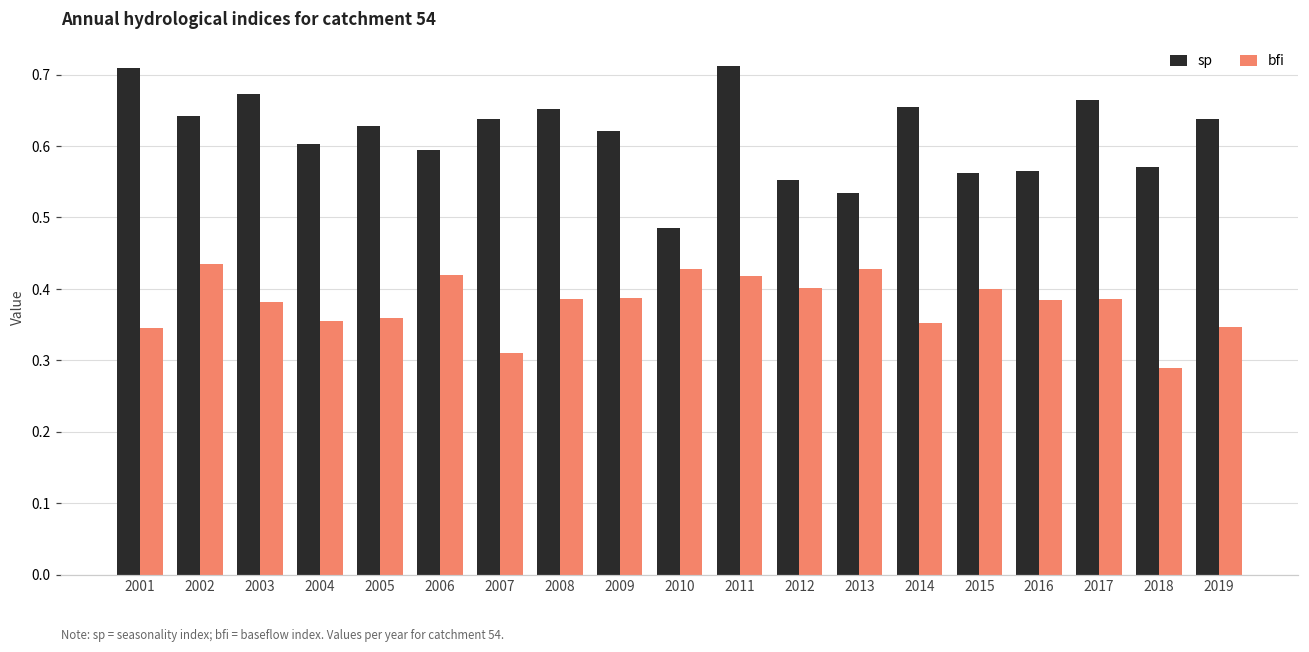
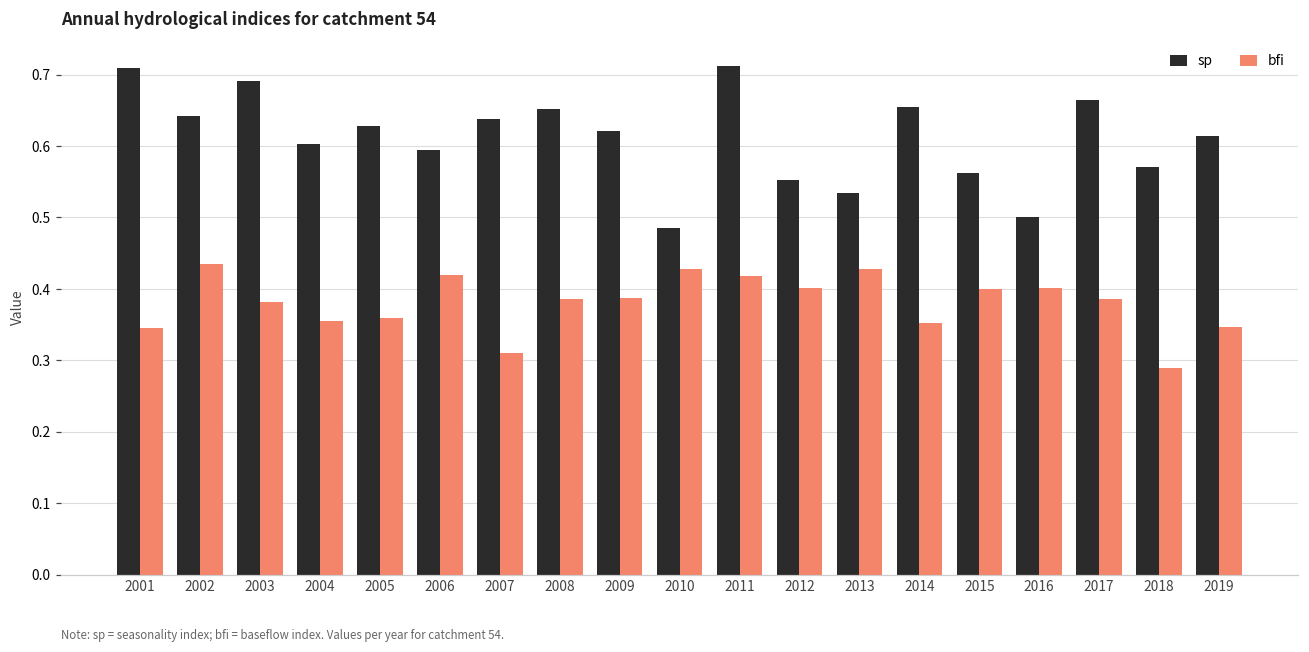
  {
    "sp": {
      "2001": 0.71,
      "2002": 0.64,
-     "2003": 0.67,
+     "2003": 0.69,
      "2004": 0.60,
      "2005": 0.63,
      "2006": 0.59,
      "2007": 0.64,
      "2008": 0.65,
      "2009": 0.62,
      "2010": 0.48,
      "2011": 0.71,
      "2012": 0.55,
      "2013": 0.53,
      "2014": 0.66,
      "2015": 0.56,
-     "2016": 0.56,
+     "2016": 0.50,
      "2017": 0.66,
      "2018": 0.57,
-     "2019": 0.64
+     "2019": 0.61
    },
    "bfi": {
      "2001": 0.34,
      "2002": 0.43,
      "2003": 0.38,
      "2004": 0.35,
      "2005": 0.36,
      "2006": 0.42,
      "2007": 0.31,
      "2008": 0.39,
      "2009": 0.39,
      "2010": 0.43,
      "2011": 0.42,
      "2012": 0.40,
      "2013": 0.43,
      "2014": 0.35,
      "2015": 0.40,
-     "2016": 0.39,
+     "2016": 0.40,
      "2017": 0.39,
      "2018": 0.29,
      "2019": 0.35
    }
  }
